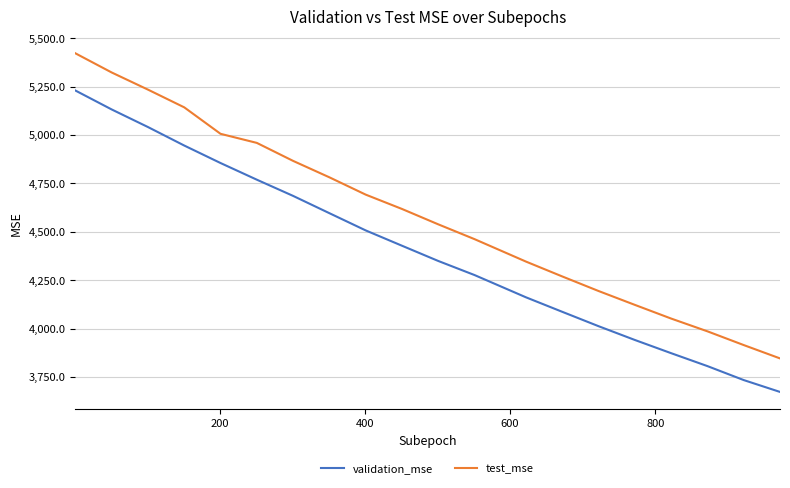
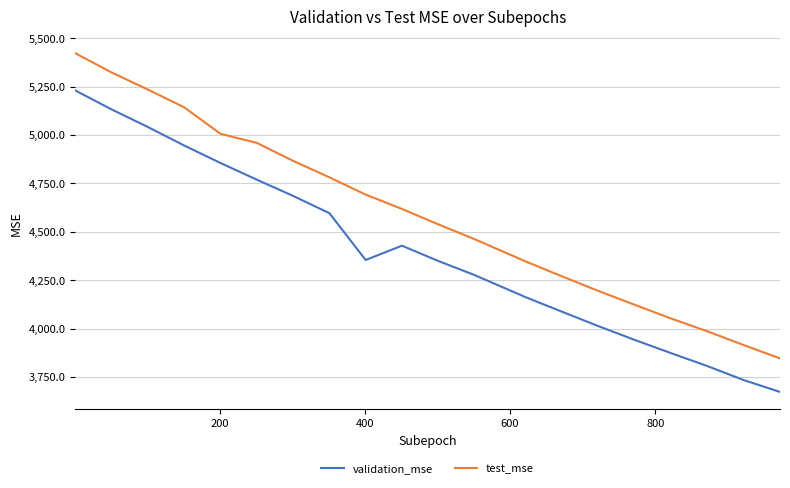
  {
    "validation_mse": {
      "200": "4,860",
-     "400": "4,510"
+     "400": "4,350"
    },
    "test_mse": {
      "200": "5,010",
      "400": "4,690"
    }
  }
